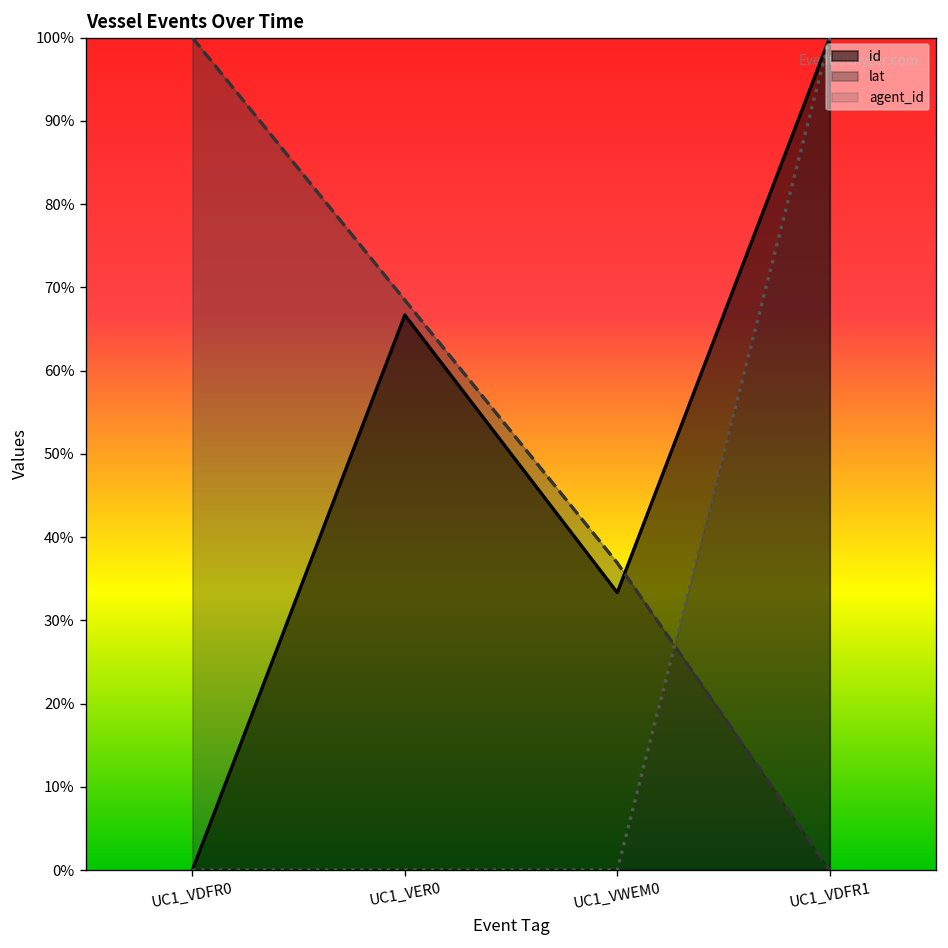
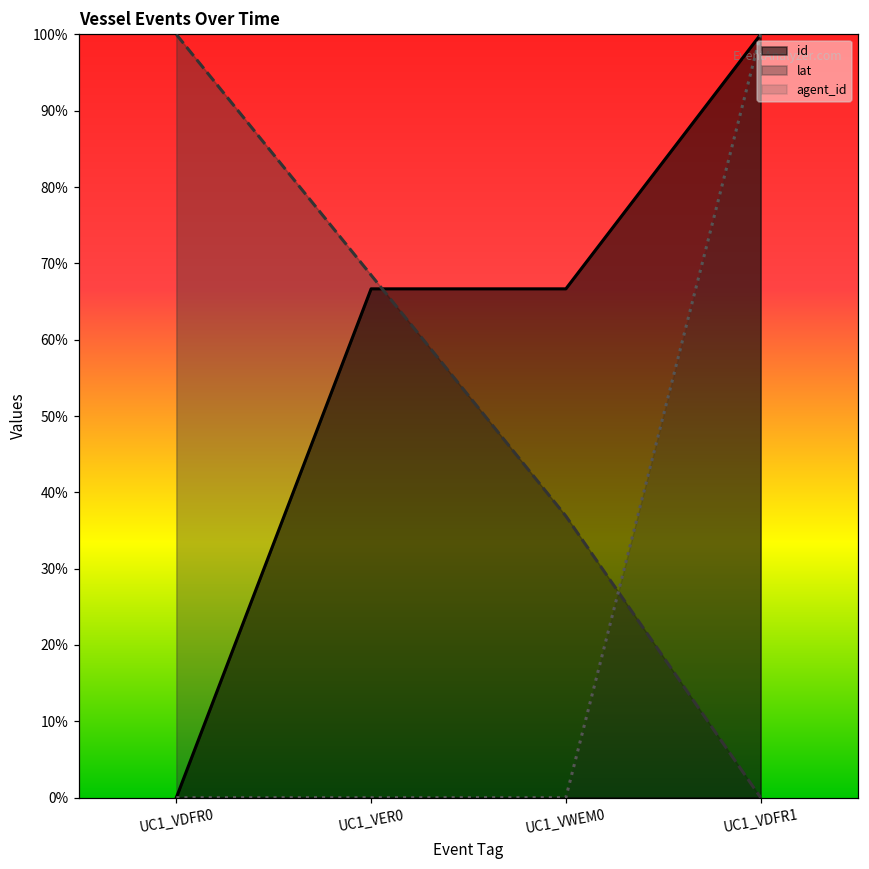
  {
    "id": {
      "UC1_VER0": "67%",
-     "UC1_VWEM0": "33%"
+     "UC1_VWEM0": "67%"
    }
  }
